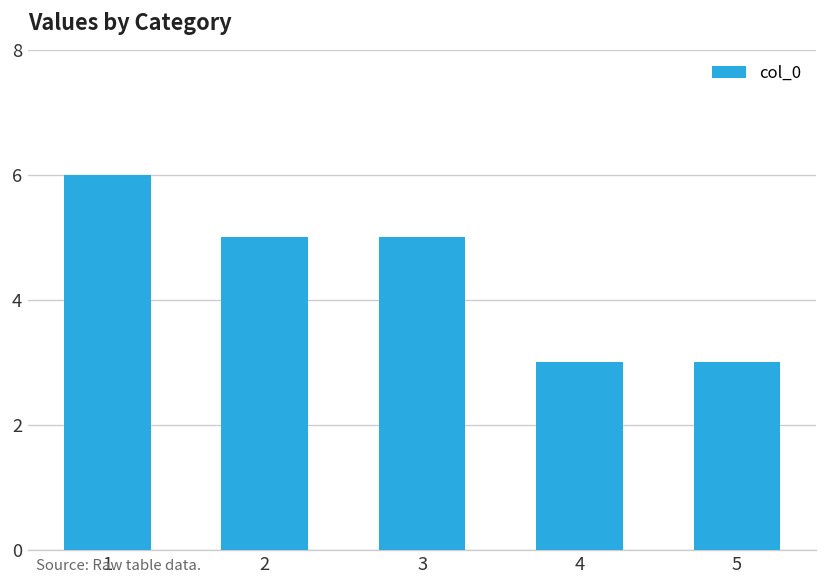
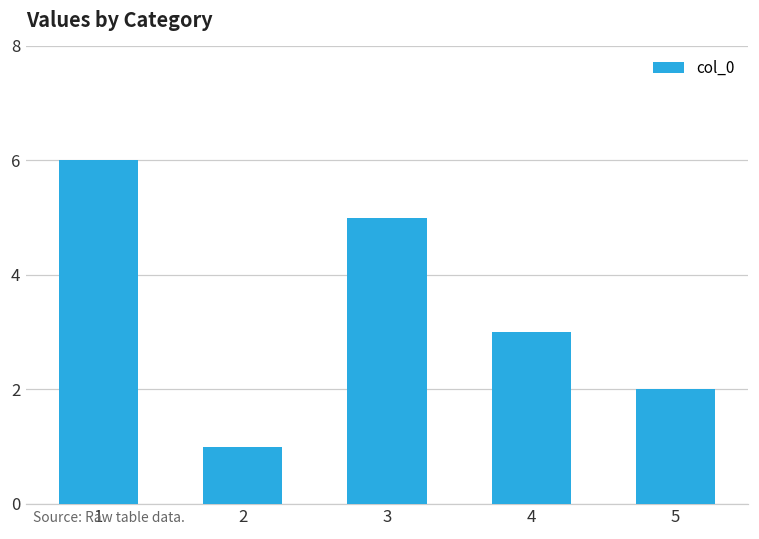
  {
    "1": 6,
-   "2": 5,
+   "2": 1,
    "3": 5,
    "4": 3,
-   "5": 3
+   "5": 2
  }
